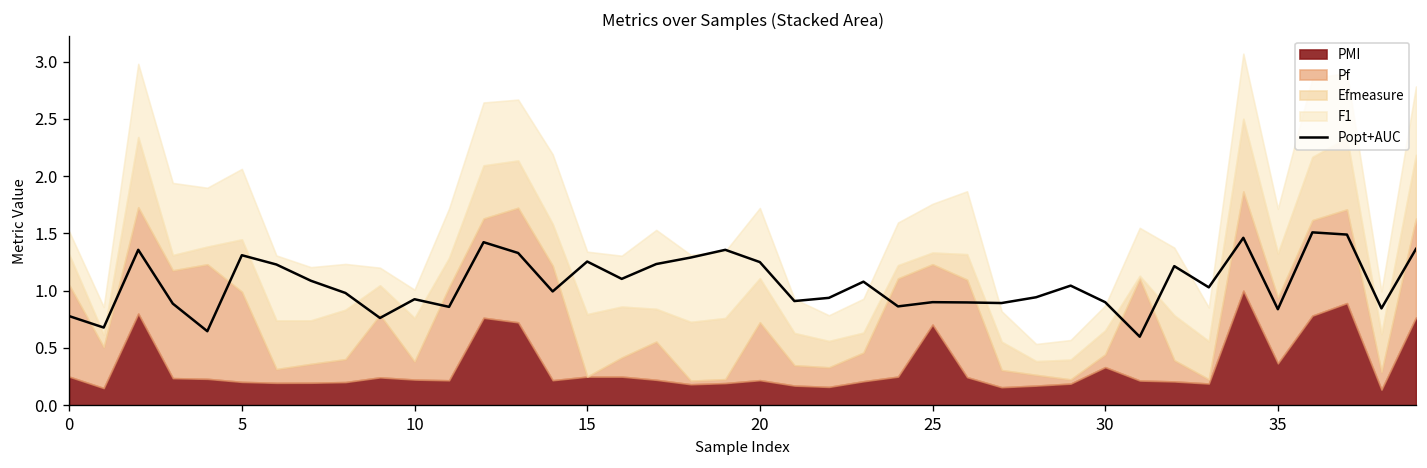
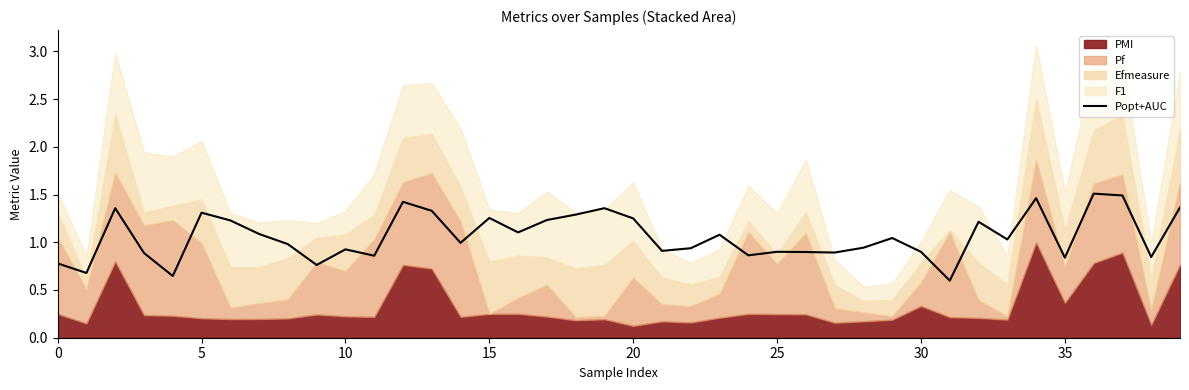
  {
    "Popt+AUC": {
      "0": 0.8,
      "5": 1.3,
      "10": 0.9,
      "15": 1.3,
      "20": 1.3,
      "30": 0.9,
      "35": 0.8
    },
    "PMI": {
      "0": 0.3,
      "5": 0.2,
      "10": 0.2,
-     "20": 0.2,
-     "25": 0.7,
+     "20": 0.1,
+     "25": 0.2,
      "30": 0.3,
      "35": 0.4
    },
    "Pf": {
      "0": 0.8,
      "5": 0.8,
-     "10": 0.2,
+     "10": 0.5,
      "20": 0.5,
      "25": 0.5,
-     "30": 0.1,
-     "35": 0.6
+     "30": 0.2,
+     "35": 0.4
    }
  }
